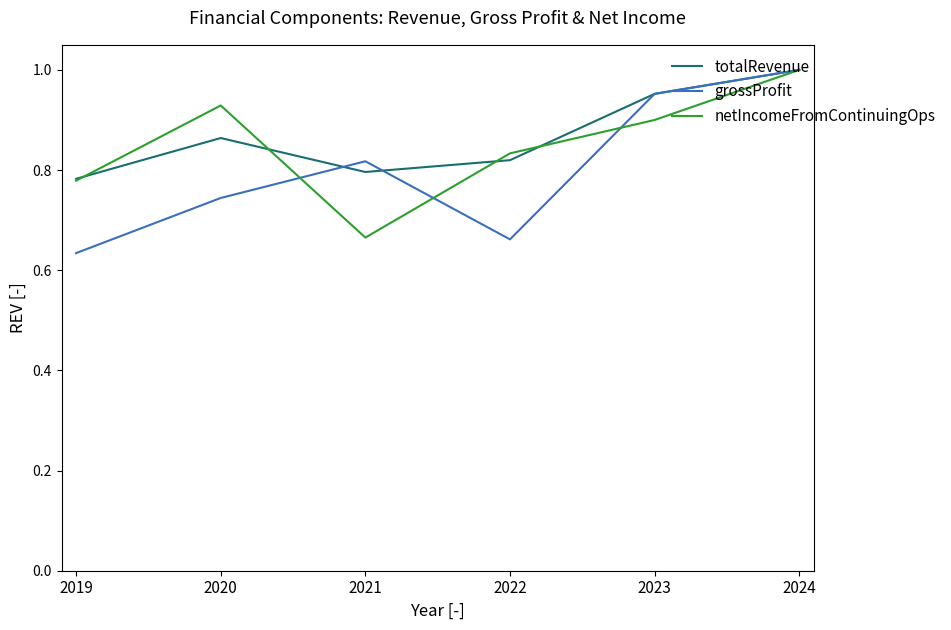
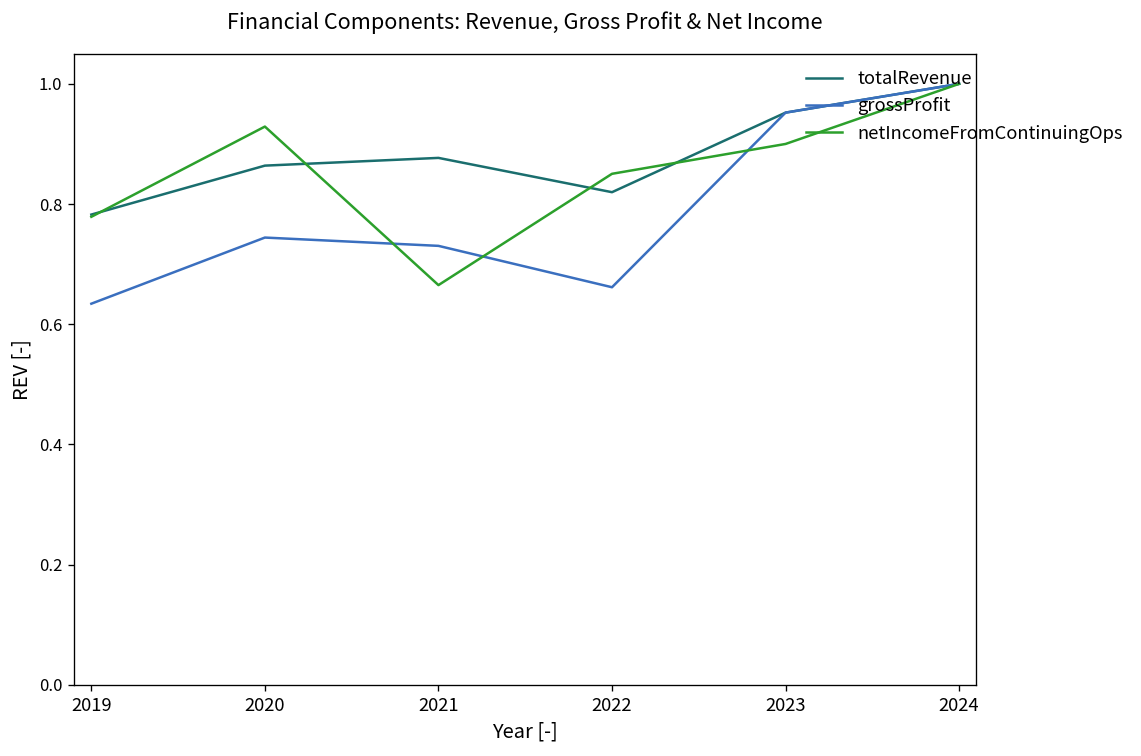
  {
    "totalRevenue": {
      "2020": 0.86,
-     "2021": 0.80,
+     "2021": 0.88,
      "2022": 0.82
    },
    "grossProfit": {
      "2019": 0.63,
      "2020": 0.74,
-     "2021": 0.82,
+     "2021": 0.73,
      "2022": 0.66
    },
    "netIncomeFromContinuingOps": {
      "2020": 0.93,
      "2021": 0.67,
-     "2022": 0.83,
+     "2022": 0.85,
      "2023": 0.90
    }
  }
